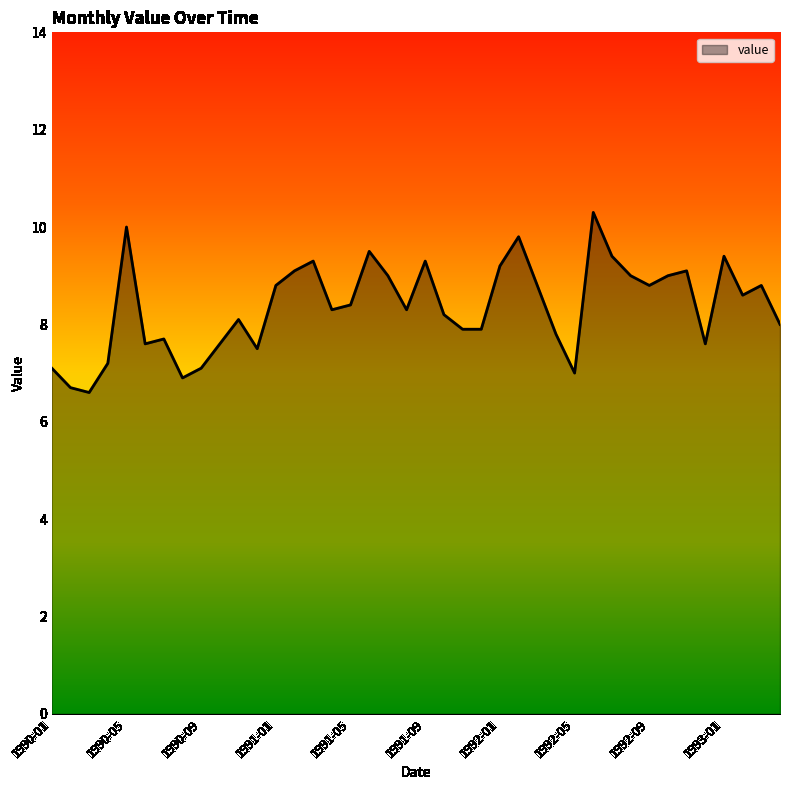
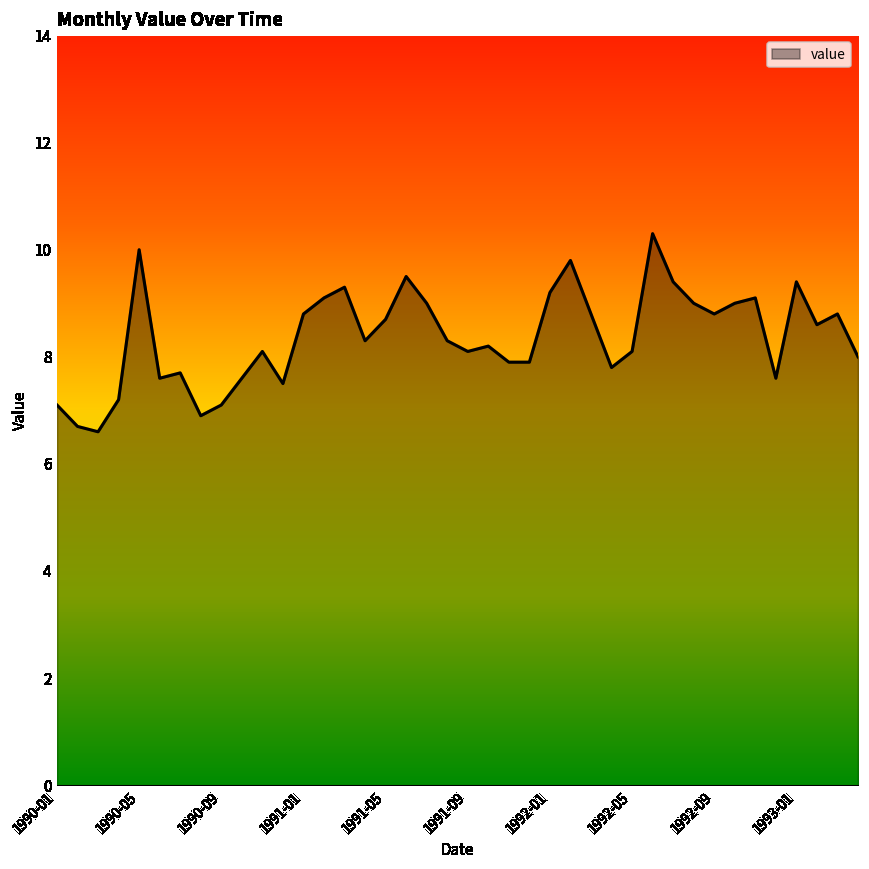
  {
    "1990-01": 7.1,
    "1990-05": 10.0,
    "1990-09": 7.1,
    "1991-01": 8.8,
-   "1991-05": 8.4,
-   "1991-09": 9.3,
+   "1991-05": 8.7,
+   "1991-09": 8.1,
    "1992-01": 9.2,
-   "1992-05": 7.0,
+   "1992-05": 8.1,
    "1992-09": 8.8,
    "1993-01": 9.4
  }
